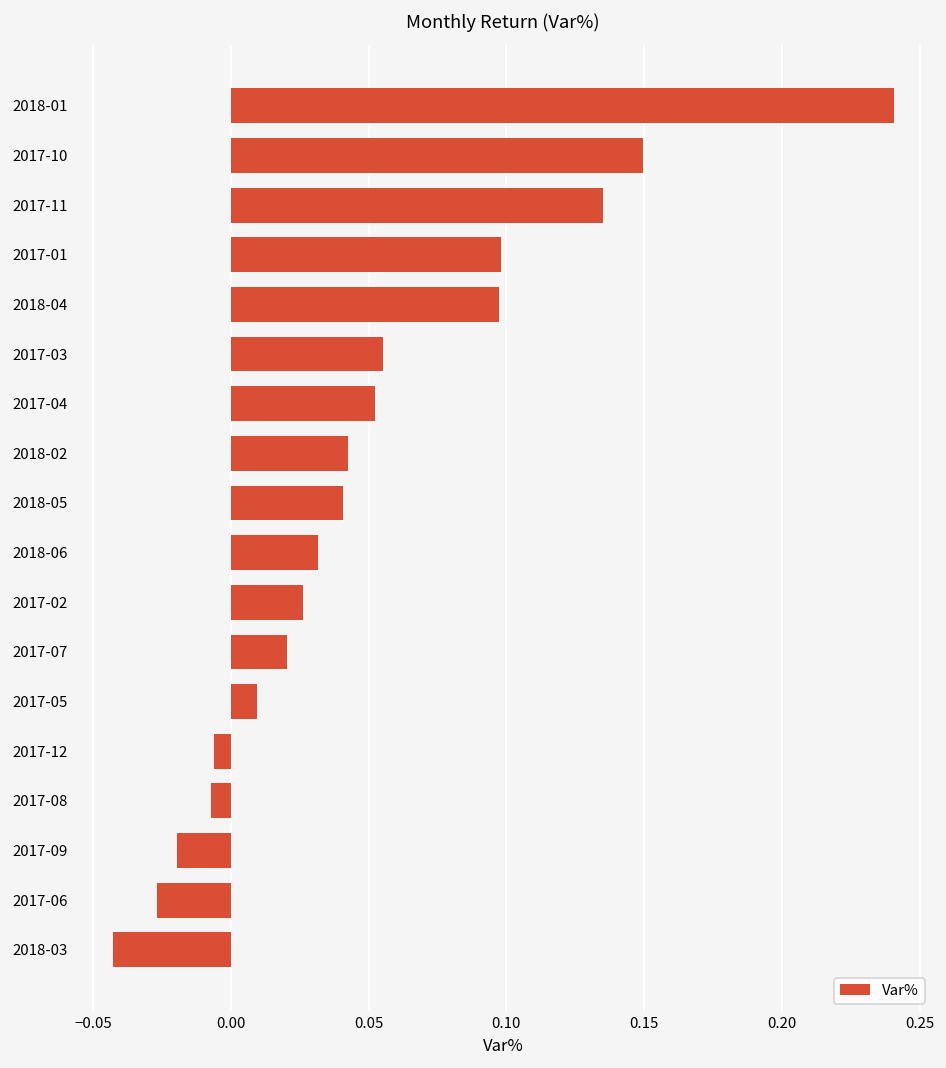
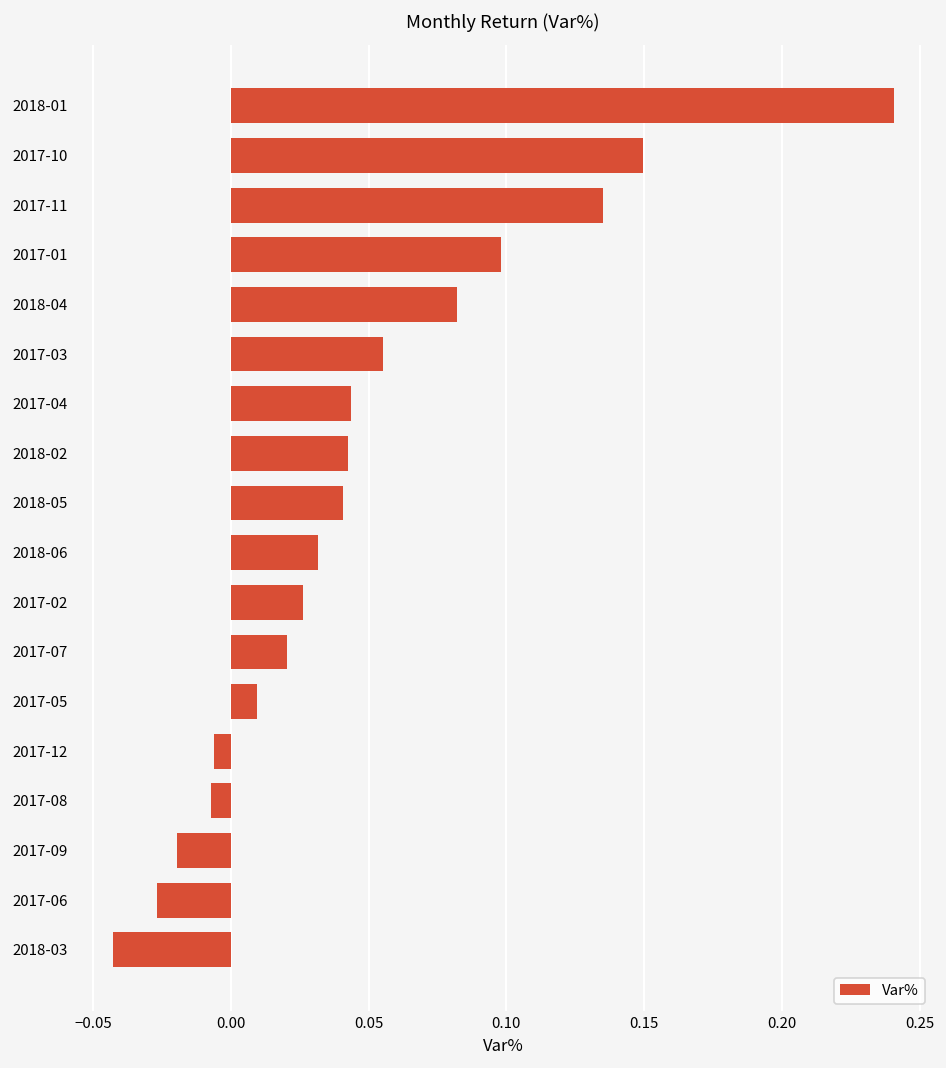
  {
    "2018-01": 0.241,
    "2017-10": 0.150,
    "2017-11": 0.135,
    "2017-01": 0.098,
-   "2018-04": 0.097,
+   "2018-04": 0.082,
    "2017-03": 0.055,
-   "2017-04": 0.052,
+   "2017-04": 0.043,
    "2018-02": 0.042,
    "2018-05": 0.041,
    "2018-06": 0.032,
    "2017-02": 0.026,
    "2017-07": 0.020,
    "2017-05": 0.010,
    "2017-12": -0.006,
    "2017-08": -0.007,
    "2017-09": -0.020,
    "2017-06": -0.027,
    "2018-03": -0.043
  }
